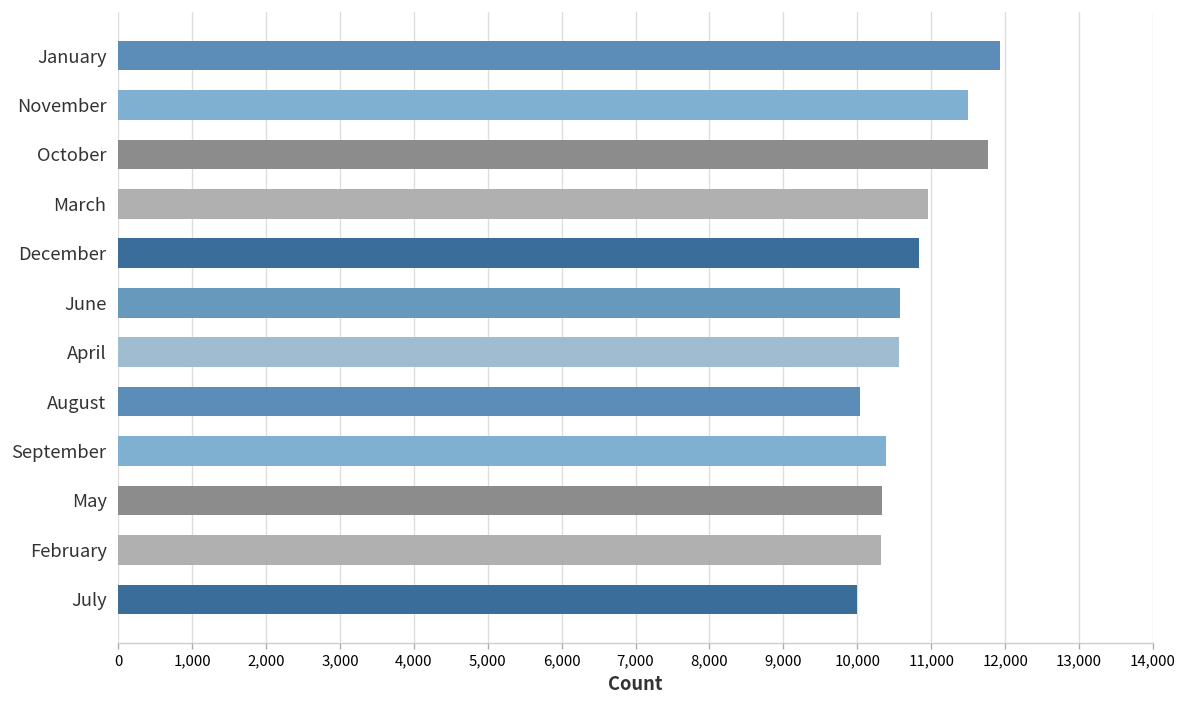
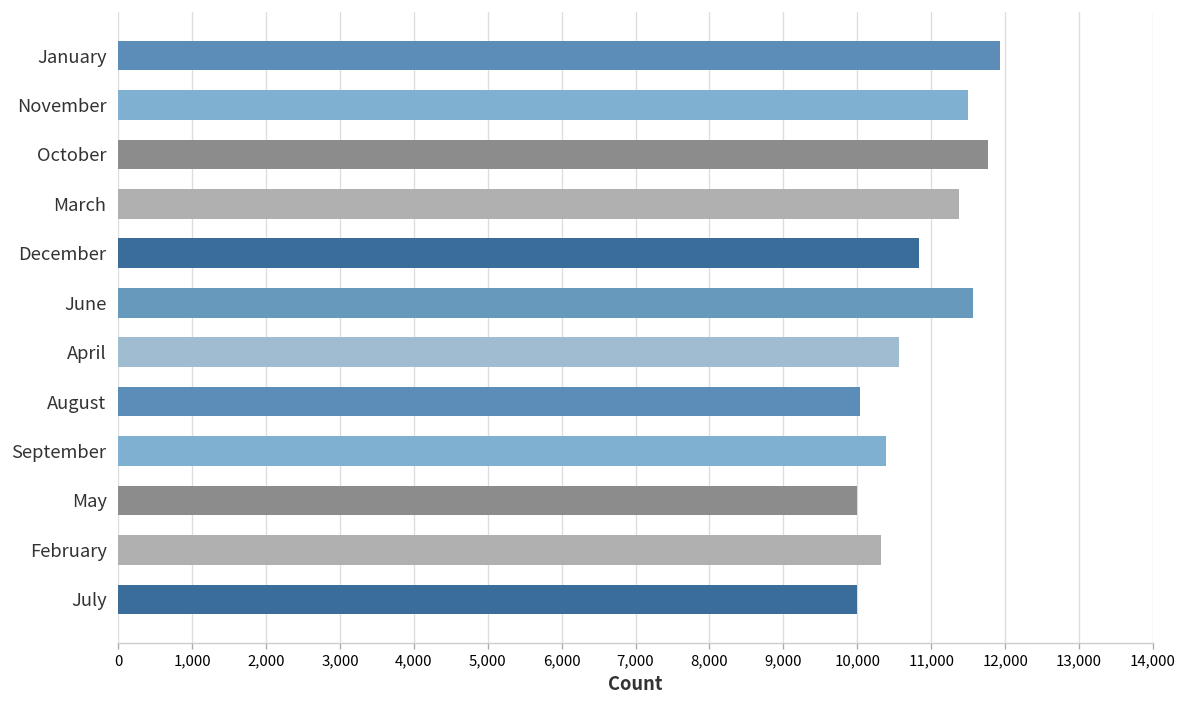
  {
    "January": "11,900",
    "November": "11,500",
    "October": "11,800",
-   "March": "11,000",
+   "March": "11,400",
    "December": "10,800",
-   "June": "10,600",
+   "June": "11,600",
    "April": "10,600",
    "August": "10,000",
    "September": "10,400",
-   "May": "10,300",
+   "May": "10,000",
    "February": "10,300",
    "July": "10,000"
  }
